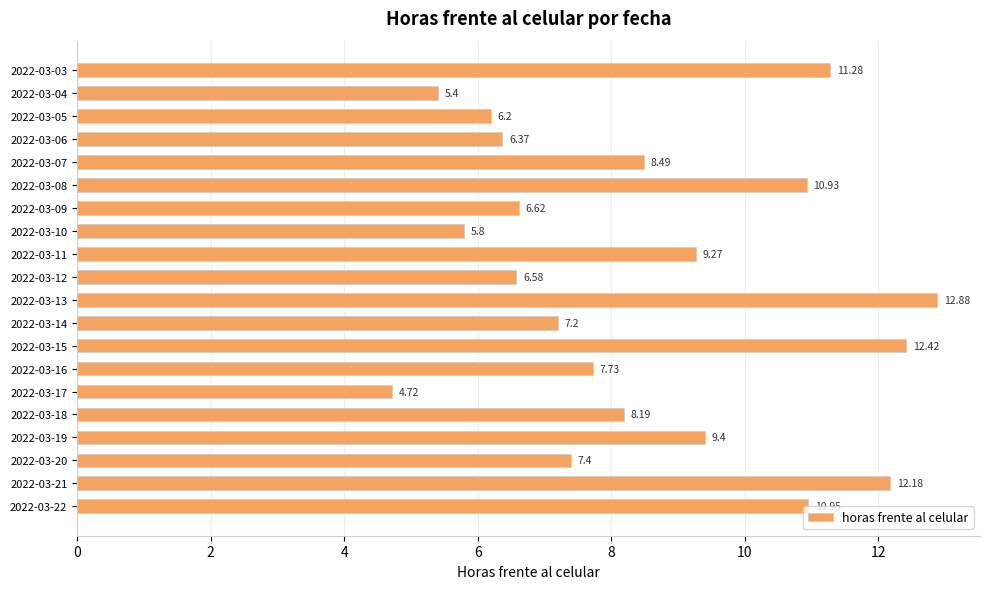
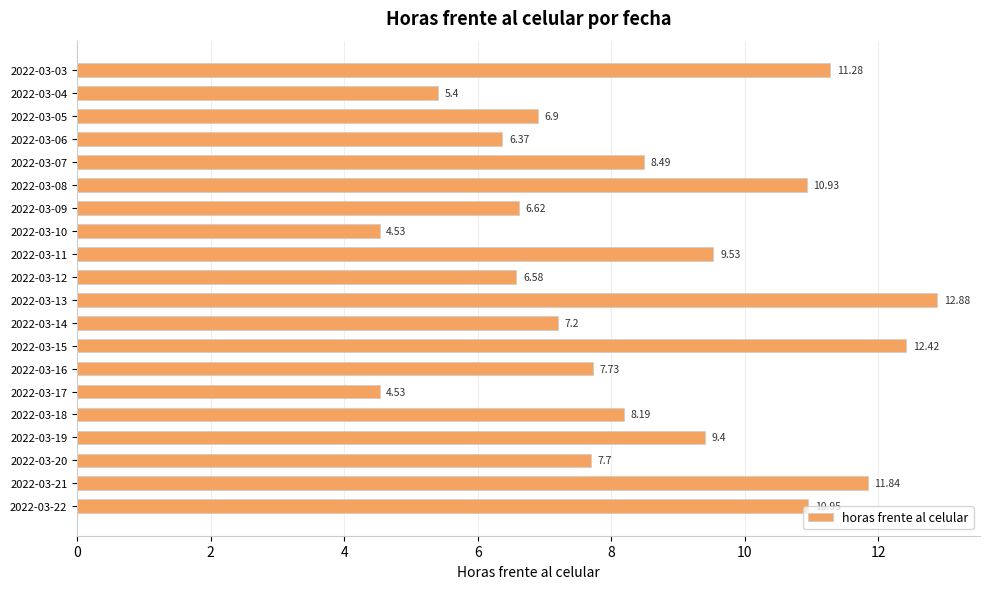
  {
    "2022-03-03": 11.28,
    "2022-03-04": 5.4,
-   "2022-03-05": 6.2,
+   "2022-03-05": 6.9,
    "2022-03-06": 6.37,
    "2022-03-07": 8.49,
    "2022-03-08": 10.93,
    "2022-03-09": 6.62,
-   "2022-03-10": 5.8,
-   "2022-03-11": 9.27,
+   "2022-03-10": 4.53,
+   "2022-03-11": 9.53,
    "2022-03-12": 6.58,
    "2022-03-13": 12.88,
    "2022-03-14": 7.2,
    "2022-03-15": 12.42,
    "2022-03-16": 7.73,
-   "2022-03-17": 4.72,
+   "2022-03-17": 4.53,
    "2022-03-18": 8.19,
    "2022-03-19": 9.4,
-   "2022-03-20": 7.4,
-   "2022-03-21": 12.18
+   "2022-03-20": 7.7,
+   "2022-03-21": 11.84
  }
